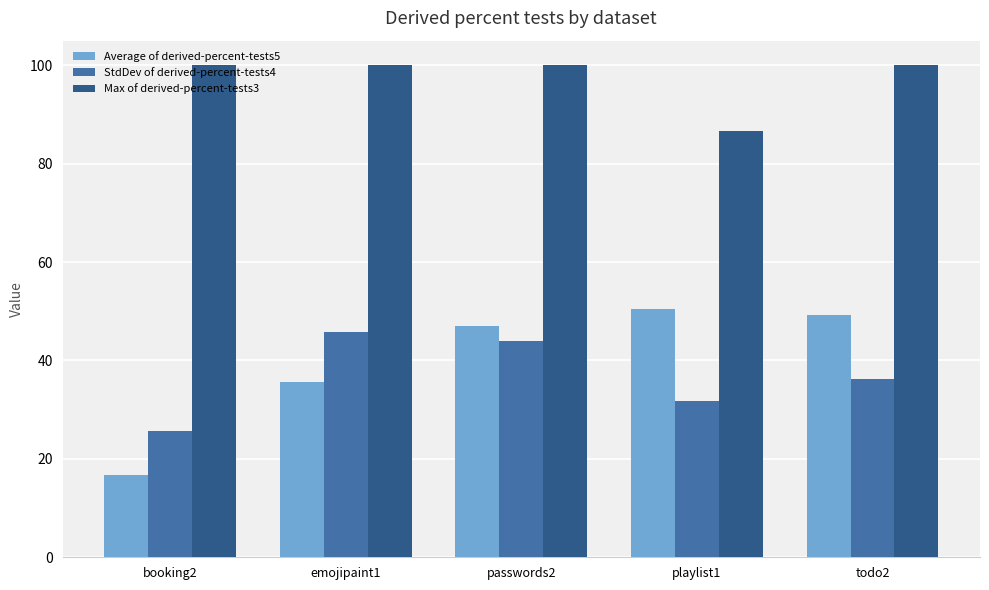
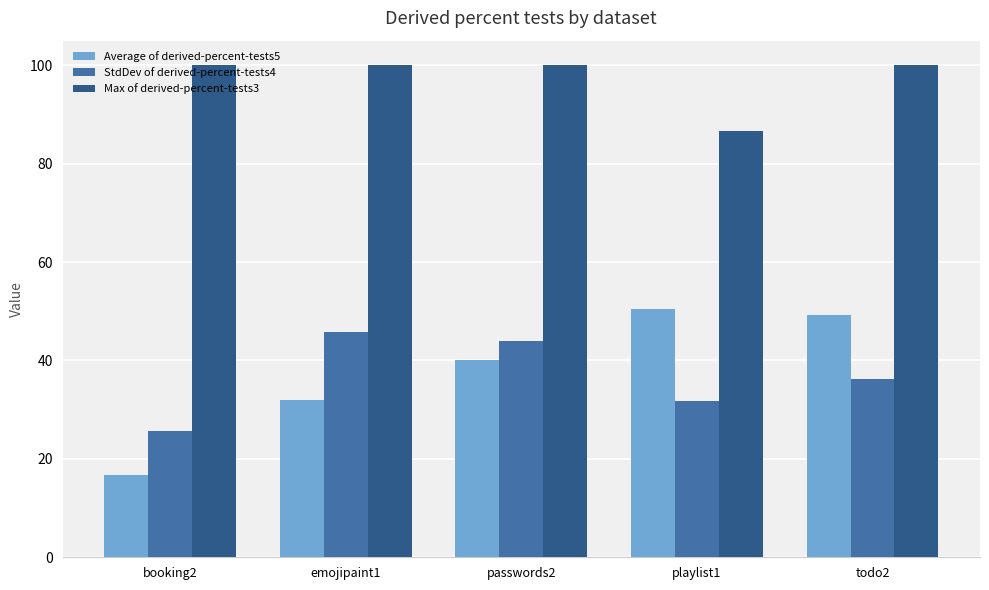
  {
    "Average of derived-percent-tests5": {
      "booking2": 17,
-     "emojipaint1": 36,
-     "passwords2": 47,
+     "emojipaint1": 32,
+     "passwords2": 40,
      "playlist1": 50,
      "todo2": 49
    }
  }
